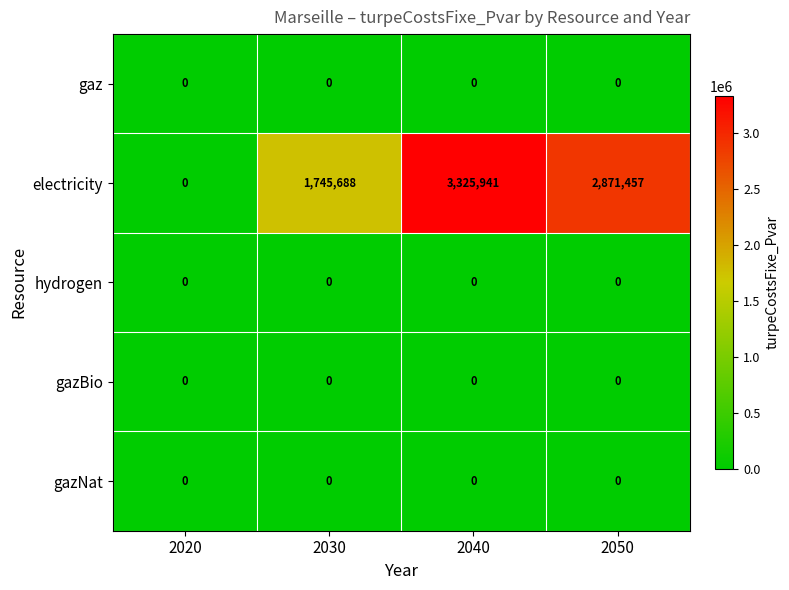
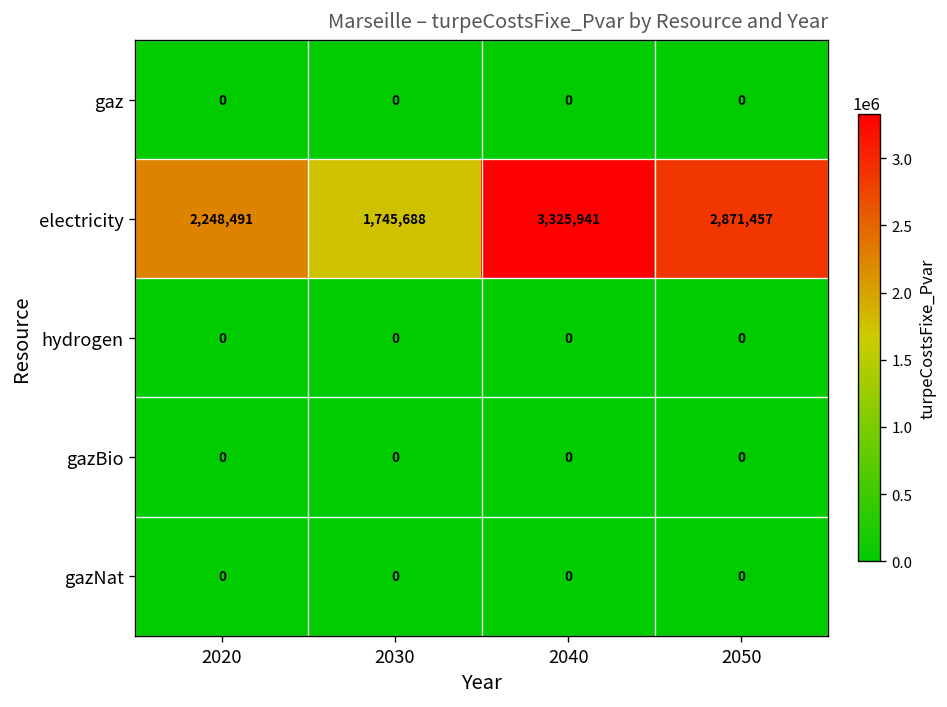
  {
    "gaz": {
      "2020": "0",
      "2030": "0",
      "2040": "0",
      "2050": "0"
    },
    "electricity": {
-     "2020": "0",
+     "2020": "2,248,491",
      "2030": "1,745,688",
      "2040": "3,325,941",
      "2050": "2,871,457"
    },
    "hydrogen": {
      "2020": "0",
      "2030": "0",
      "2040": "0",
      "2050": "0"
    },
    "gazBio": {
      "2020": "0",
      "2030": "0",
      "2040": "0",
      "2050": "0"
    },
    "gazNat": {
      "2020": "0",
      "2030": "0",
      "2040": "0",
      "2050": "0"
    }
  }
